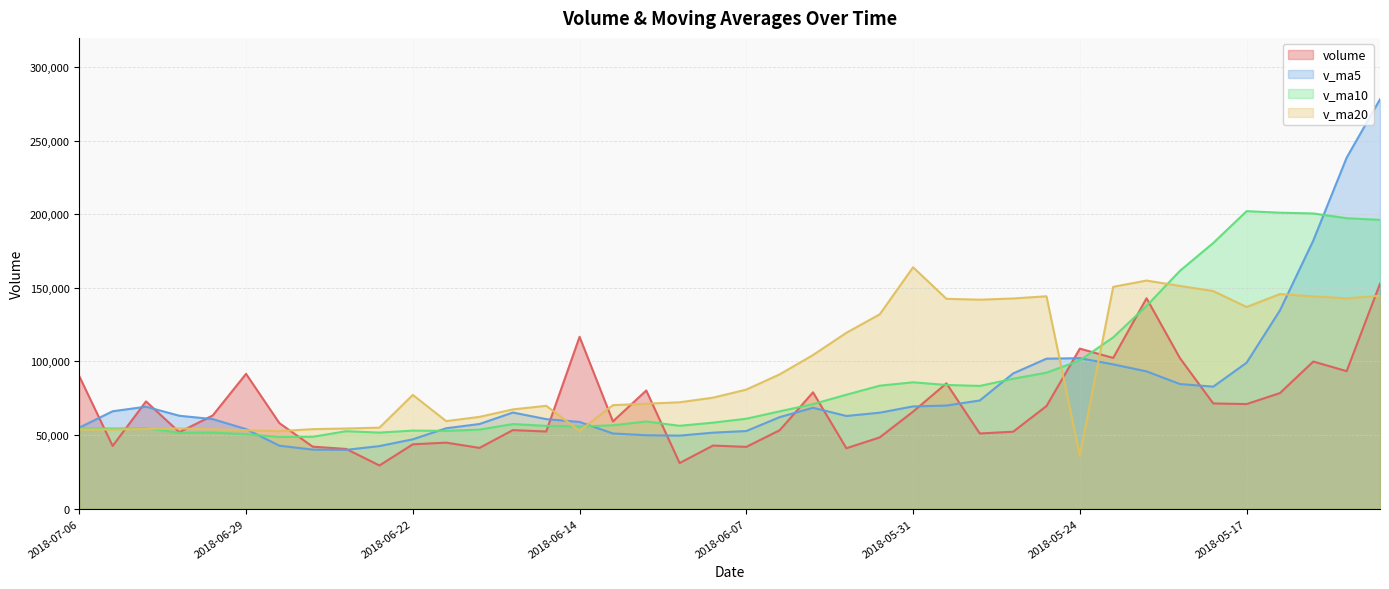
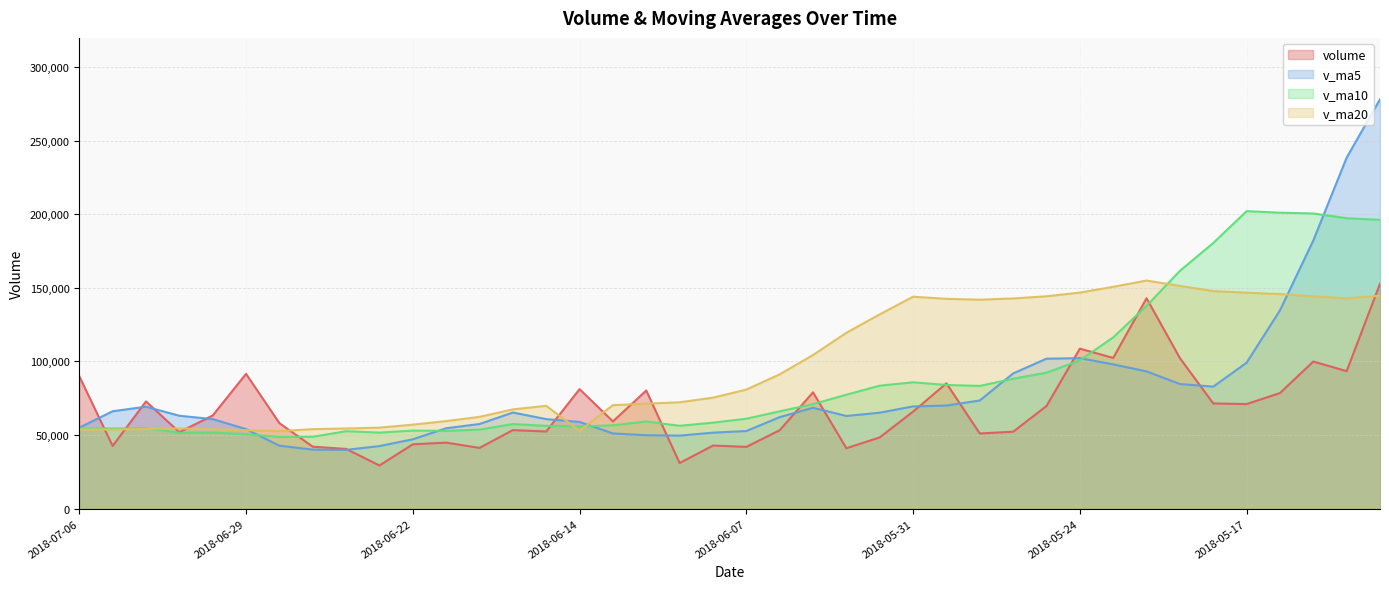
  {
    "volume": {
      "2018-07-06": "90,000",
      "2018-06-29": "92,000",
      "2018-06-22": "44,000",
-     "2018-06-14": "117,000",
+     "2018-06-14": "81,000",
      "2018-06-07": "42,000",
      "2018-05-31": "66,000",
      "2018-05-24": "109,000",
      "2018-05-17": "71,000"
    },
    "v_ma20": {
-     "2018-06-22": "77,000",
+     "2018-06-22": "57,000",
      "2018-06-14": "53,000",
      "2018-06-07": "81,000",
-     "2018-05-31": "164,000",
-     "2018-05-24": "36,000",
-     "2018-05-17": "137,000"
+     "2018-05-31": "144,000",
+     "2018-05-24": "147,000",
+     "2018-05-17": "147,000"
    }
  }
